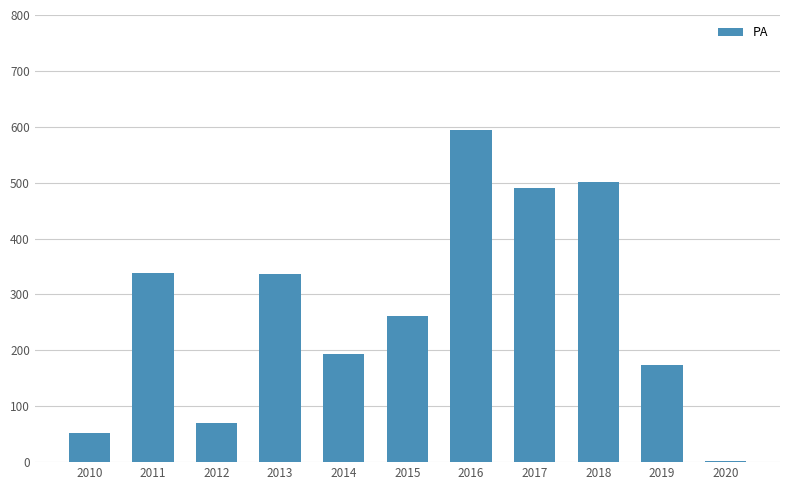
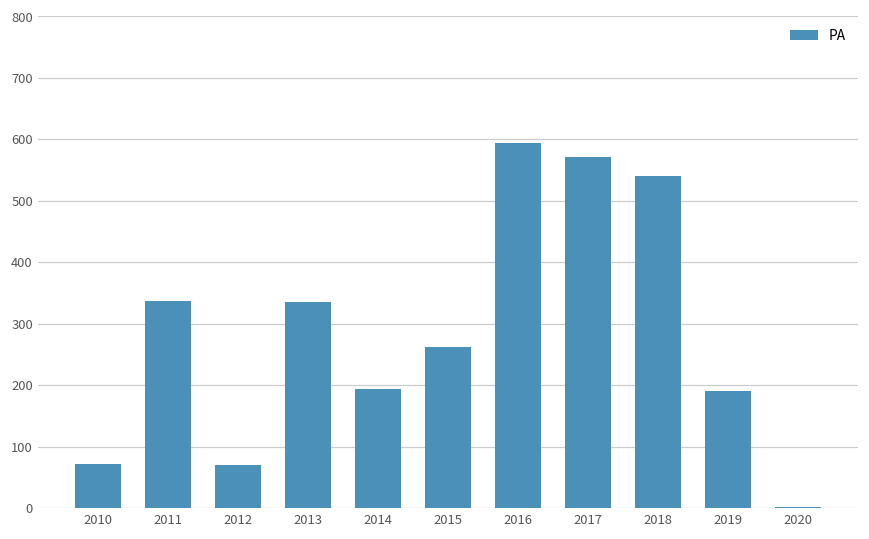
  {
-   "2010": 50,
+   "2010": 70,
    "2011": 340,
    "2012": 70,
    "2013": 340,
    "2014": 190,
    "2015": 260,
    "2016": 600,
-   "2017": 490,
-   "2018": 500,
-   "2019": 170
+   "2017": 570,
+   "2018": 540,
+   "2019": 190
  }
